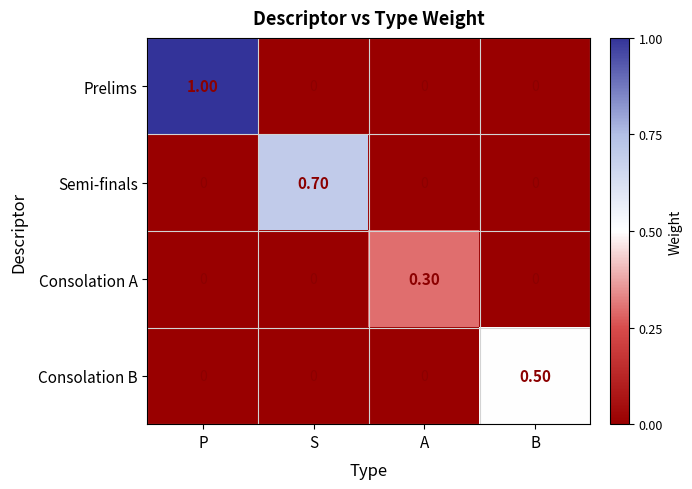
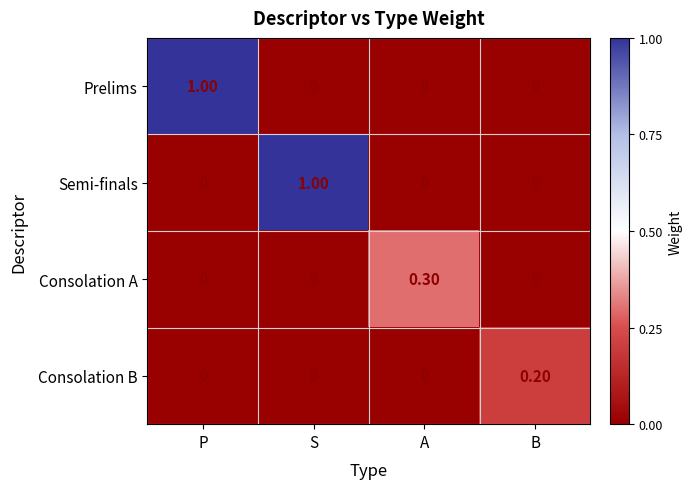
  {
    "Prelims": {
      "P": 1.00
    },
    "Semi-finals": {
-     "S": 0.70
+     "S": 1.00
    },
    "Consolation A": {
      "A": 0.30
    },
    "Consolation B": {
-     "B": 0.50
+     "B": 0.20
    }
  }
